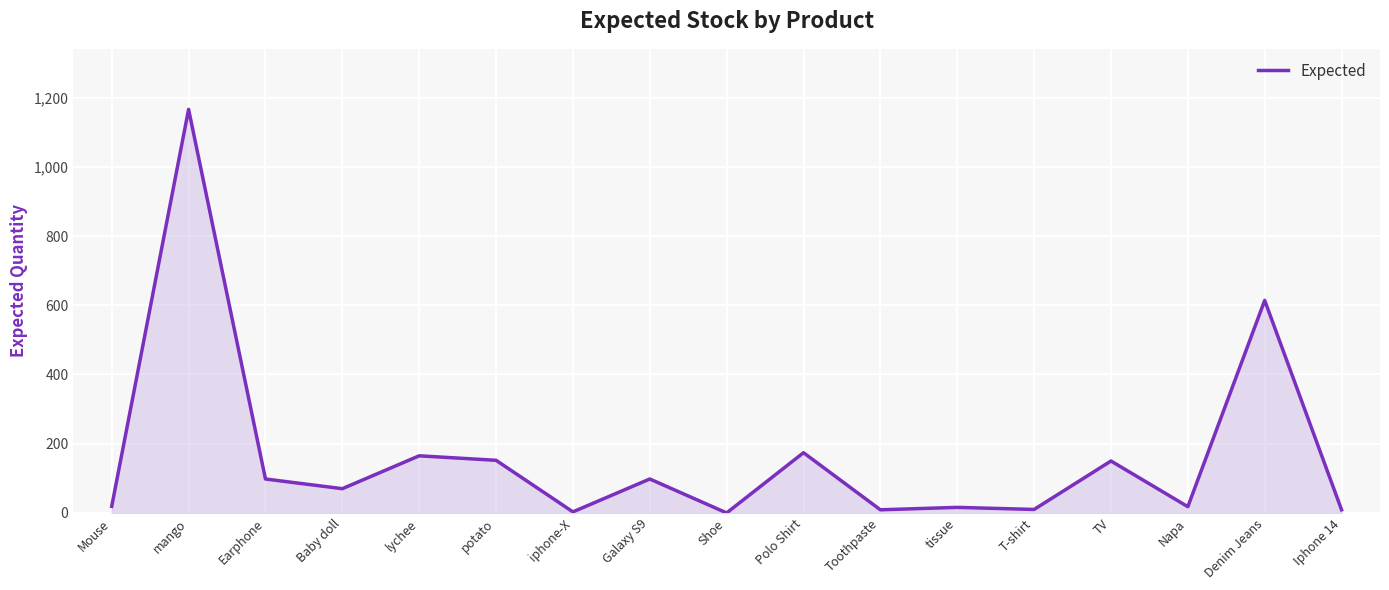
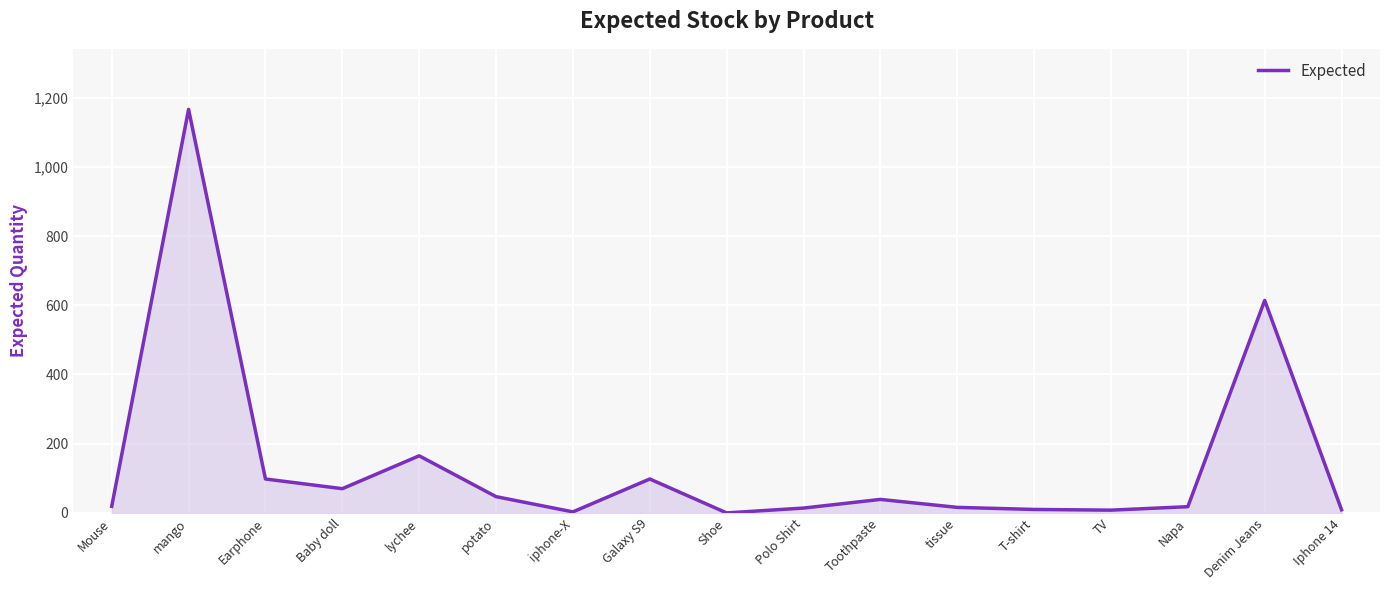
  {
    "Mouse": "20",
    "mango": "1,170",
    "Earphone": "100",
    "Baby doll": "70",
    "lychee": "170",
-   "potato": "150",
+   "potato": "50",
    "iphone-X": "0",
    "Galaxy S9": "100",
    "Shoe": "0",
-   "Polo Shirt": "170",
-   "Toothpaste": "10",
+   "Polo Shirt": "10",
+   "Toothpaste": "40",
    "tissue": "20",
    "T-shirt": "10",
-   "TV": "150",
+   "TV": "10",
    "Napa": "20",
    "Denim Jeans": "610",
    "Iphone 14": "10"
  }
